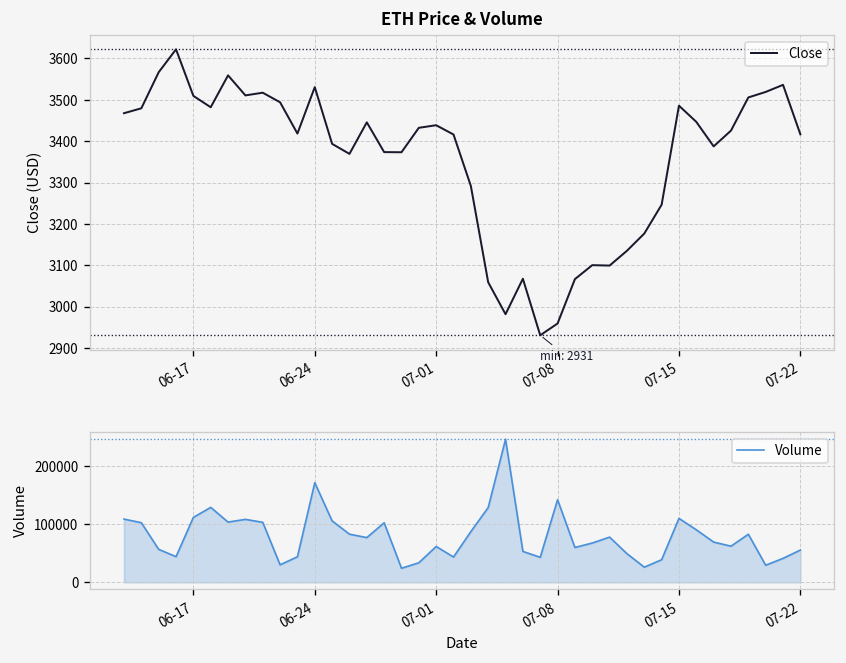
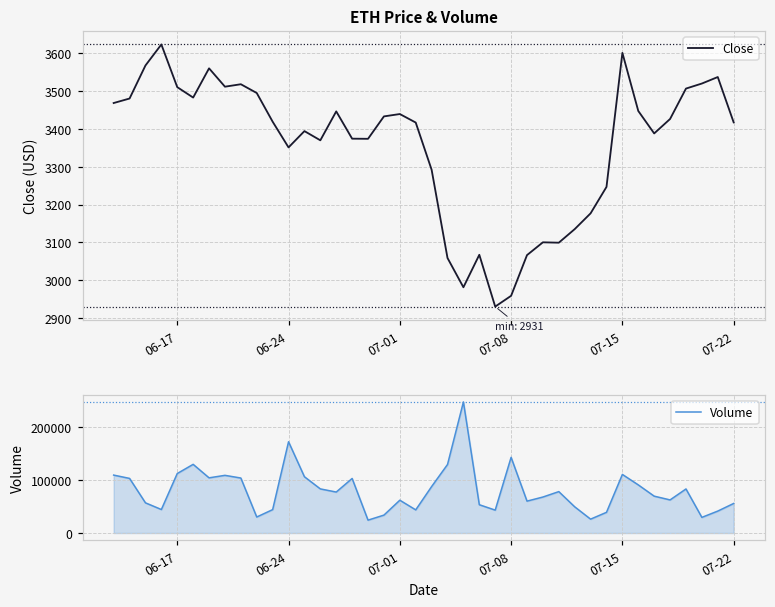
  {
    "ETH Price & Volume": {
      "06-17": 3510,
-     "06-24": 3530,
+     "06-24": 3350,
      "07-01": 3440,
      "07-08": 2960,
-     "07-15": 3490,
+     "07-15": 3600,
      "07-22": 3420
    }
  }
